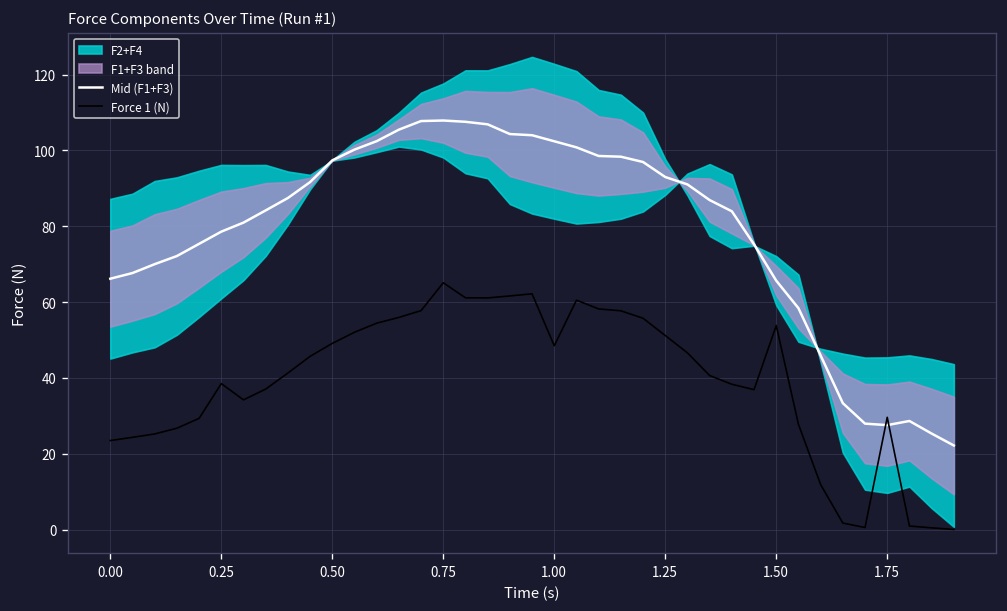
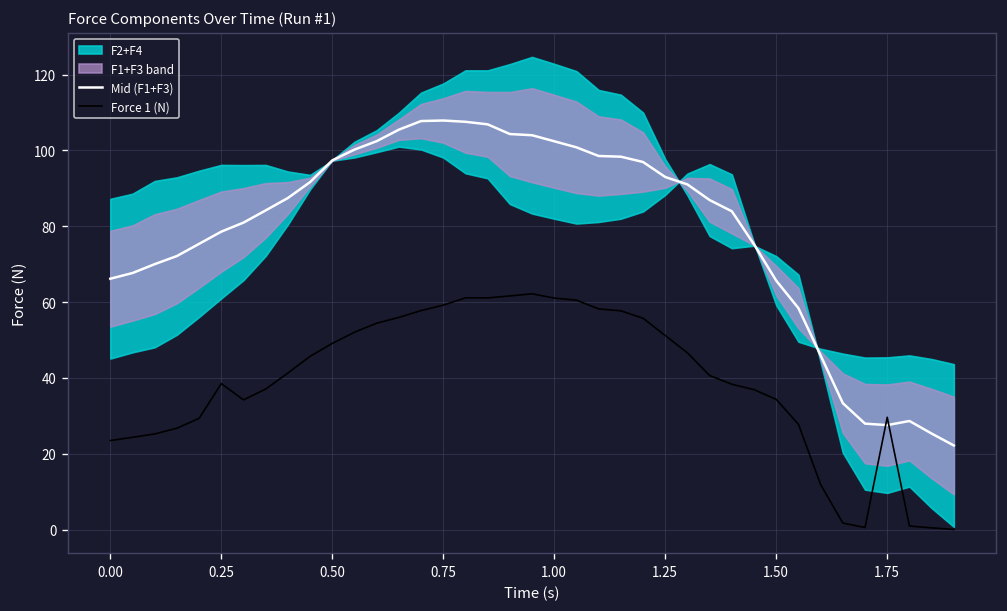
  {
    "Mid (F1+F3)": {
      "0.00": 66,
      "0.25": 79,
      "0.75": 108,
      "1.00": 102,
      "1.25": 93,
      "1.50": 66,
      "1.75": 28
    },
    "Force 1 (N)": {
      "0.00": 24,
      "0.25": 39,
      "0.50": 49,
-     "0.75": 65,
-     "1.00": 49,
+     "0.75": 59,
+     "1.00": 61,
      "1.25": 51,
-     "1.50": 54,
+     "1.50": 34,
      "1.75": 30
    }
  }
